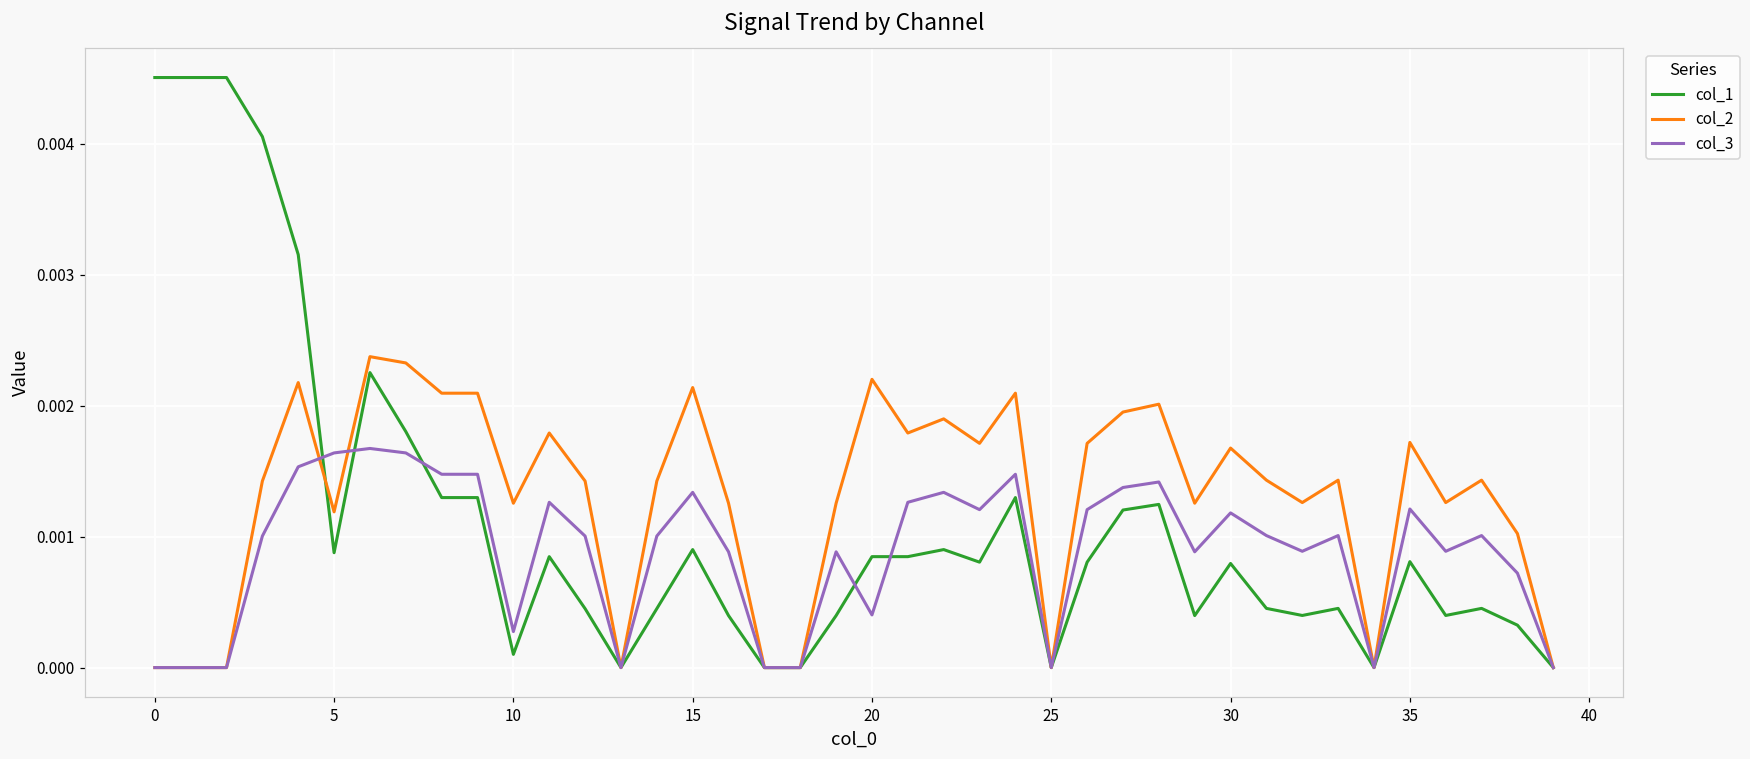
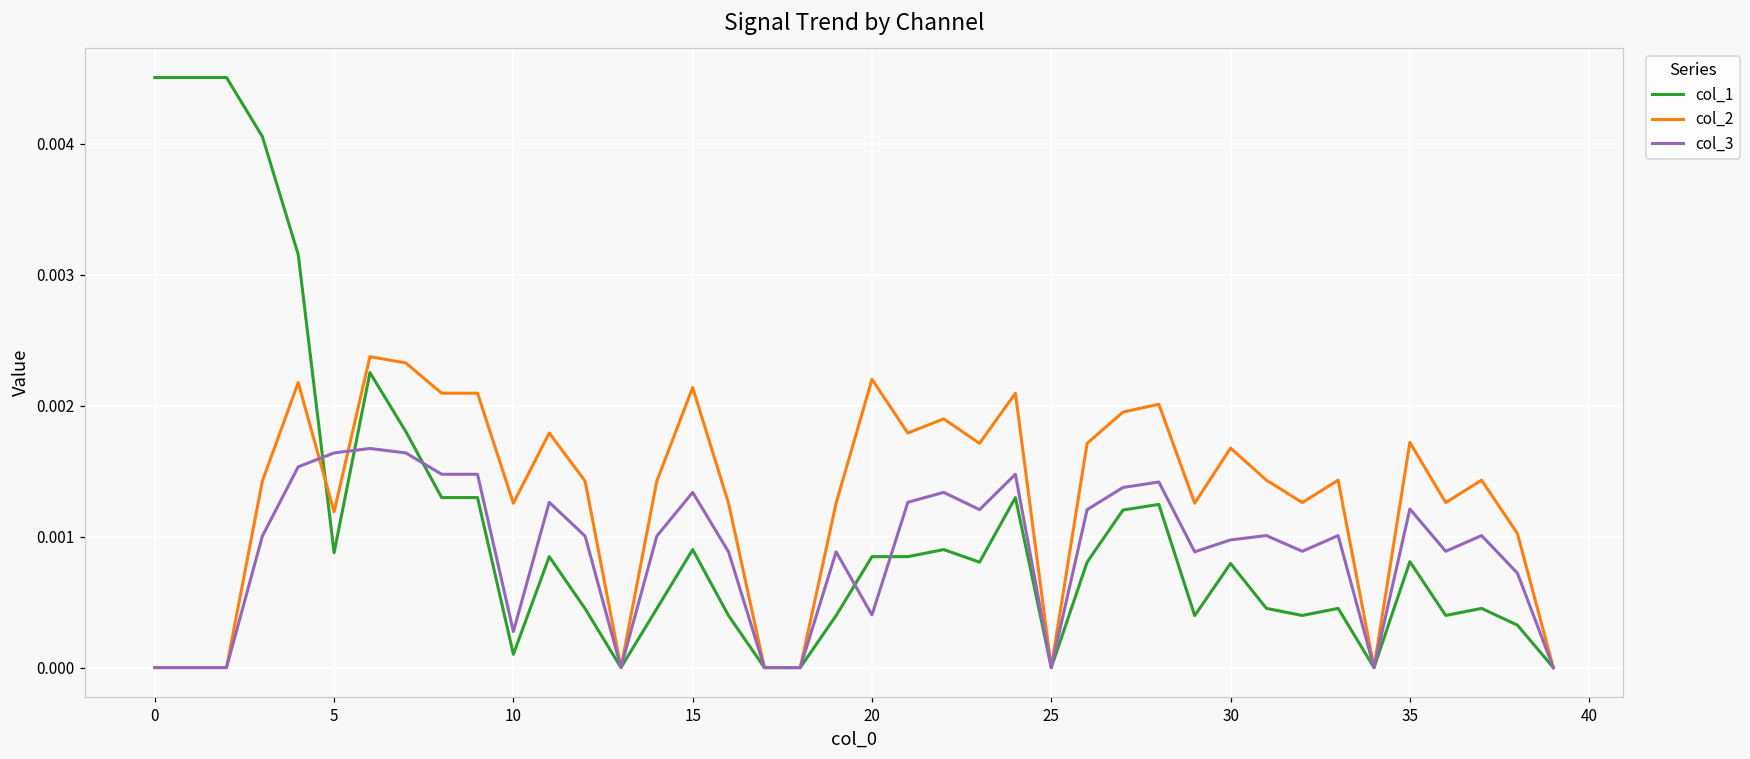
  {
    "col_1": {
      "0": 0.00451,
      "5": 0.00088,
      "10": 0.00010,
      "15": 0.00090,
      "20": 0.00085,
      "30": 0.00080,
      "35": 0.00081
    },
    "col_2": {
      "5": 0.00119,
      "10": 0.00126,
      "15": 0.00214,
      "20": 0.00220,
      "30": 0.00168,
      "35": 0.00172
    },
    "col_3": {
      "5": 0.00164,
      "10": 0.00028,
      "15": 0.00134,
      "20": 0.00040,
-     "30": 0.00118,
+     "30": 0.00098,
      "35": 0.00121
    }
  }
